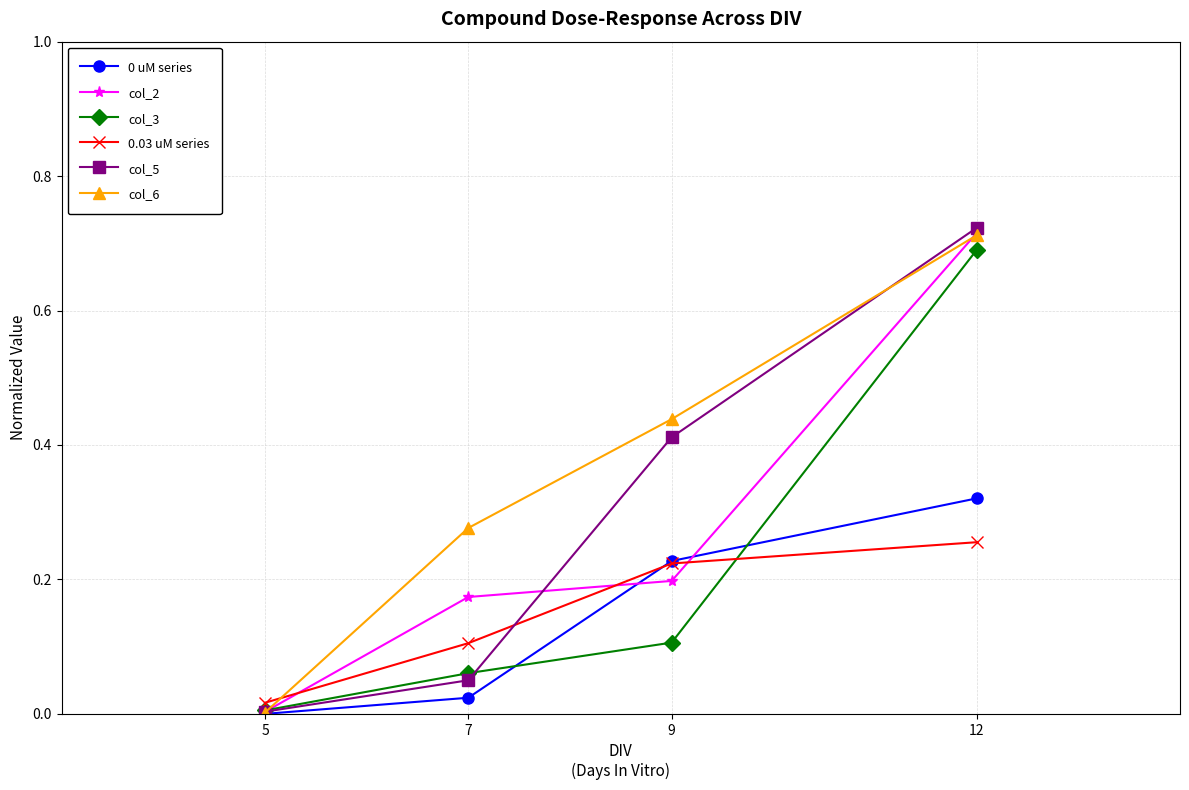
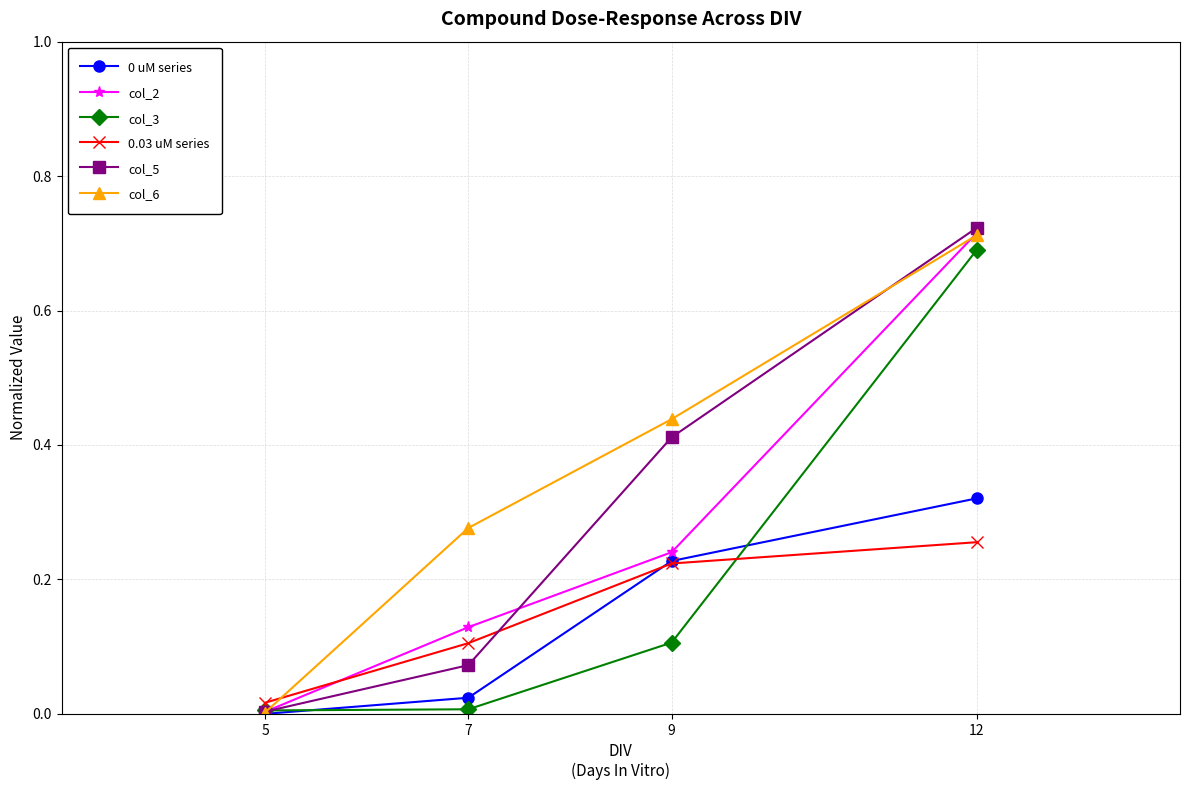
  {
    "col_2": {
-     "7": 0.17,
-     "9": 0.20
+     "7": 0.13,
+     "9": 0.24
    },
    "col_3": {
-     "7": 0.06,
+     "7": 0.01,
      "9": 0.11,
      "12": 0.69
    },
    "col_5": {
-     "7": 0.05,
+     "7": 0.07,
      "9": 0.41,
      "12": 0.72
    },
    "col_6": {
      "7": 0.28,
      "9": 0.44
    }
  }
